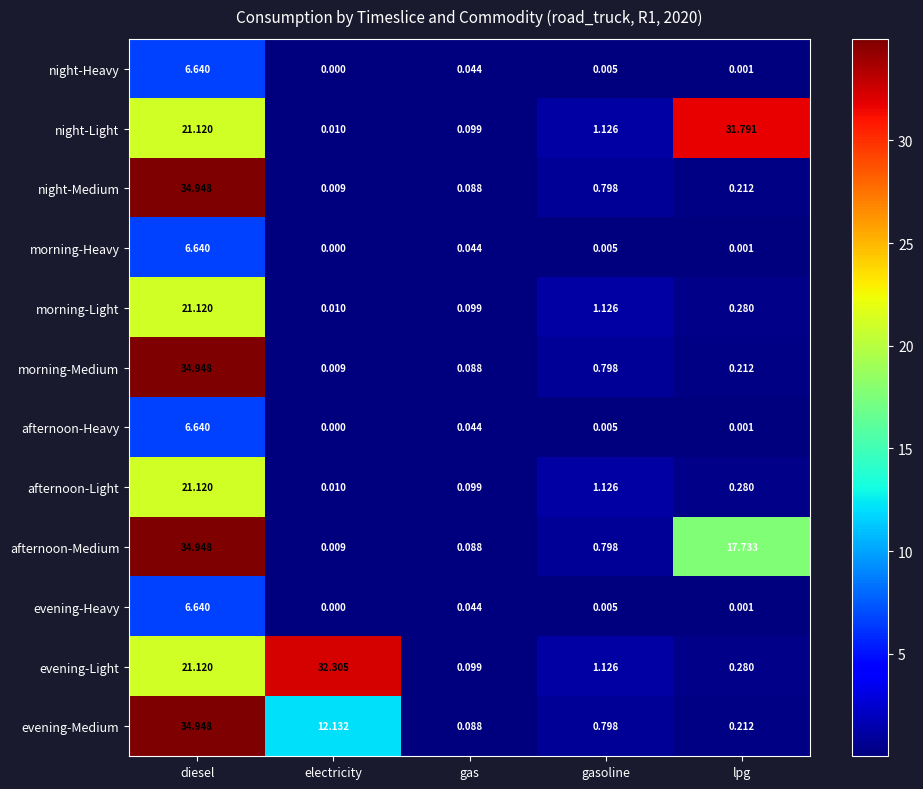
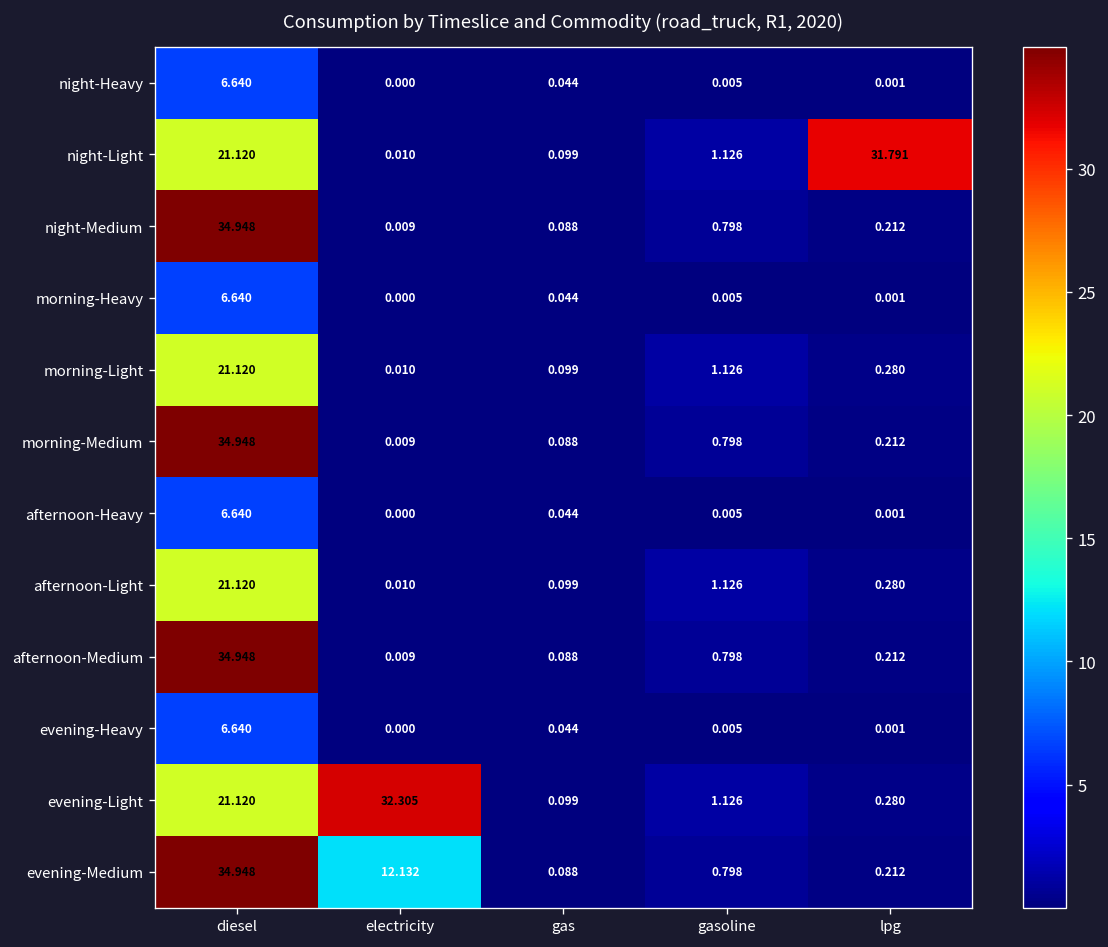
  {
    "night-Heavy": {
      "diesel": 6.640,
      "electricity": 0.000,
      "gas": 0.044,
      "gasoline": 0.005,
      "lpg": 0.001
    },
    "night-Light": {
      "diesel": 21.120,
      "electricity": 0.010,
      "gas": 0.099,
      "gasoline": 1.126,
      "lpg": 31.791
    },
    "night-Medium": {
      "diesel": 34.948,
      "electricity": 0.009,
      "gas": 0.088,
      "gasoline": 0.798,
      "lpg": 0.212
    },
    "morning-Heavy": {
      "diesel": 6.640,
      "electricity": 0.000,
      "gas": 0.044,
      "gasoline": 0.005,
      "lpg": 0.001
    },
    "morning-Light": {
      "diesel": 21.120,
      "electricity": 0.010,
      "gas": 0.099,
      "gasoline": 1.126,
      "lpg": 0.280
    },
    "morning-Medium": {
      "diesel": 34.948,
      "electricity": 0.009,
      "gas": 0.088,
      "gasoline": 0.798,
      "lpg": 0.212
    },
    "afternoon-Heavy": {
      "diesel": 6.640,
      "electricity": 0.000,
      "gas": 0.044,
      "gasoline": 0.005,
      "lpg": 0.001
    },
    "afternoon-Light": {
      "diesel": 21.120,
      "electricity": 0.010,
      "gas": 0.099,
      "gasoline": 1.126,
      "lpg": 0.280
    },
    "afternoon-Medium": {
      "diesel": 34.948,
      "electricity": 0.009,
      "gas": 0.088,
      "gasoline": 0.798,
-     "lpg": 17.733
+     "lpg": 0.212
    },
    "evening-Heavy": {
      "diesel": 6.640,
      "electricity": 0.000,
      "gas": 0.044,
      "gasoline": 0.005,
      "lpg": 0.001
    },
    "evening-Light": {
      "diesel": 21.120,
      "electricity": 32.305,
      "gas": 0.099,
      "gasoline": 1.126,
      "lpg": 0.280
    },
    "evening-Medium": {
      "diesel": 34.948,
      "electricity": 12.132,
      "gas": 0.088,
      "gasoline": 0.798,
      "lpg": 0.212
    }
  }
